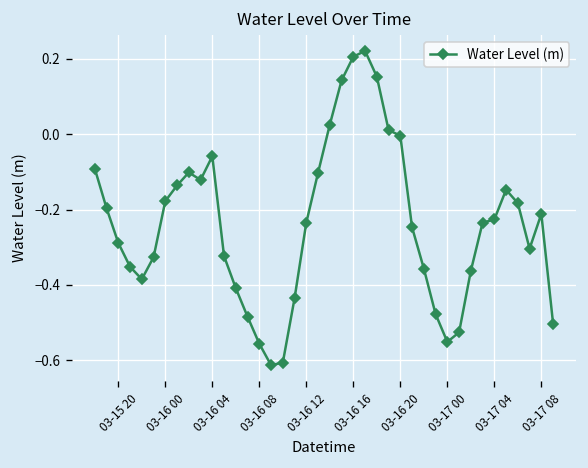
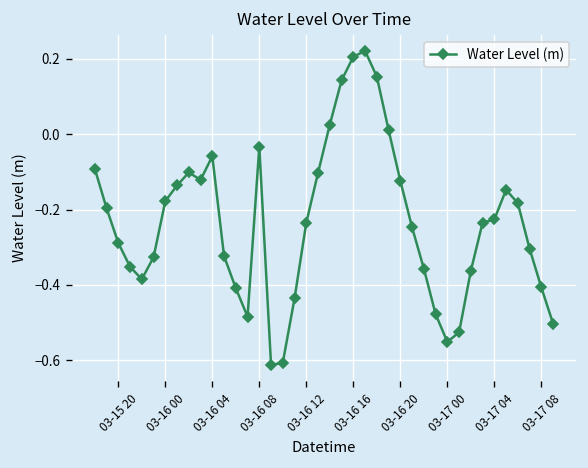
  {
    "03-15 20": -0.29,
    "03-16 00": -0.18,
    "03-16 04": -0.06,
-   "03-16 08": -0.56,
+   "03-16 08": -0.03,
    "03-16 12": -0.23,
    "03-16 16": 0.21,
-   "03-16 20": 0.00,
+   "03-16 20": -0.12,
    "03-17 00": -0.55,
    "03-17 04": -0.23,
-   "03-17 08": -0.21
+   "03-17 08": -0.41
  }
